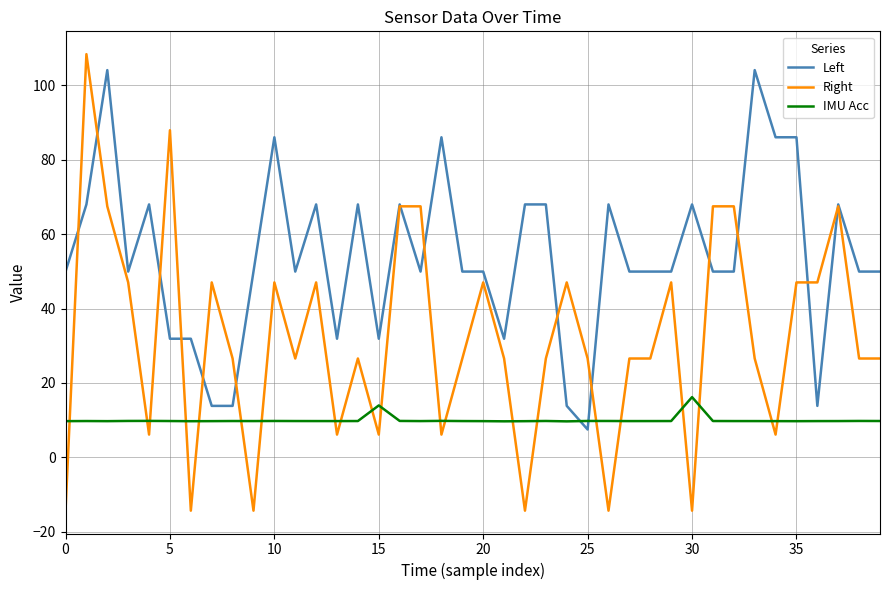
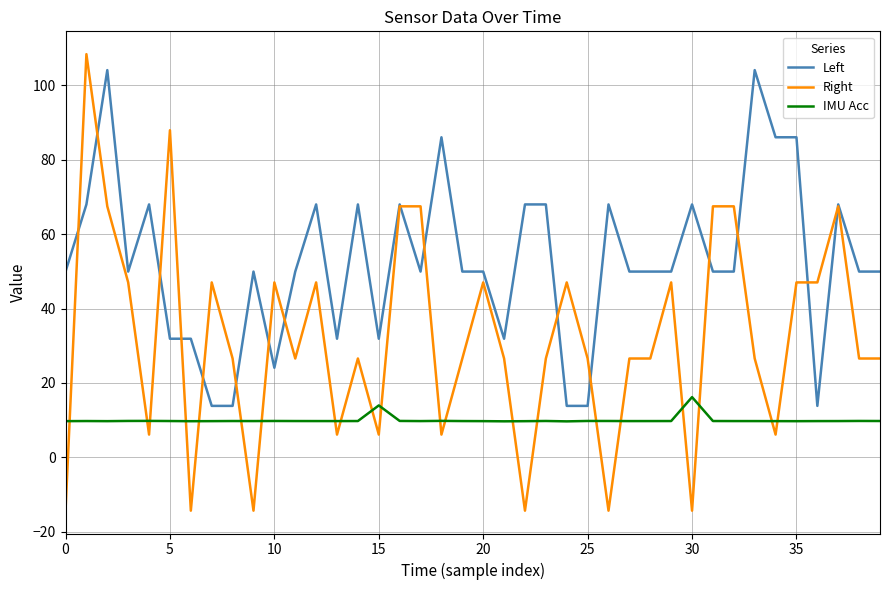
  {
    "Left": {
      "0": 50,
      "5": 32,
-     "10": 86,
+     "10": 24,
      "15": 32,
      "20": 50,
-     "25": 7,
+     "25": 14,
      "30": 68,
      "35": 86
    },
    "Right": {
      "0": -14,
      "5": 88,
      "10": 47,
      "15": 6,
      "20": 47,
      "25": 27,
      "30": -14,
      "35": 47
    },
    "IMU Acc": {
      "0": 10,
      "5": 10,
      "10": 10,
      "15": 14,
      "20": 10,
      "25": 10,
      "30": 16,
      "35": 10
    }
  }
